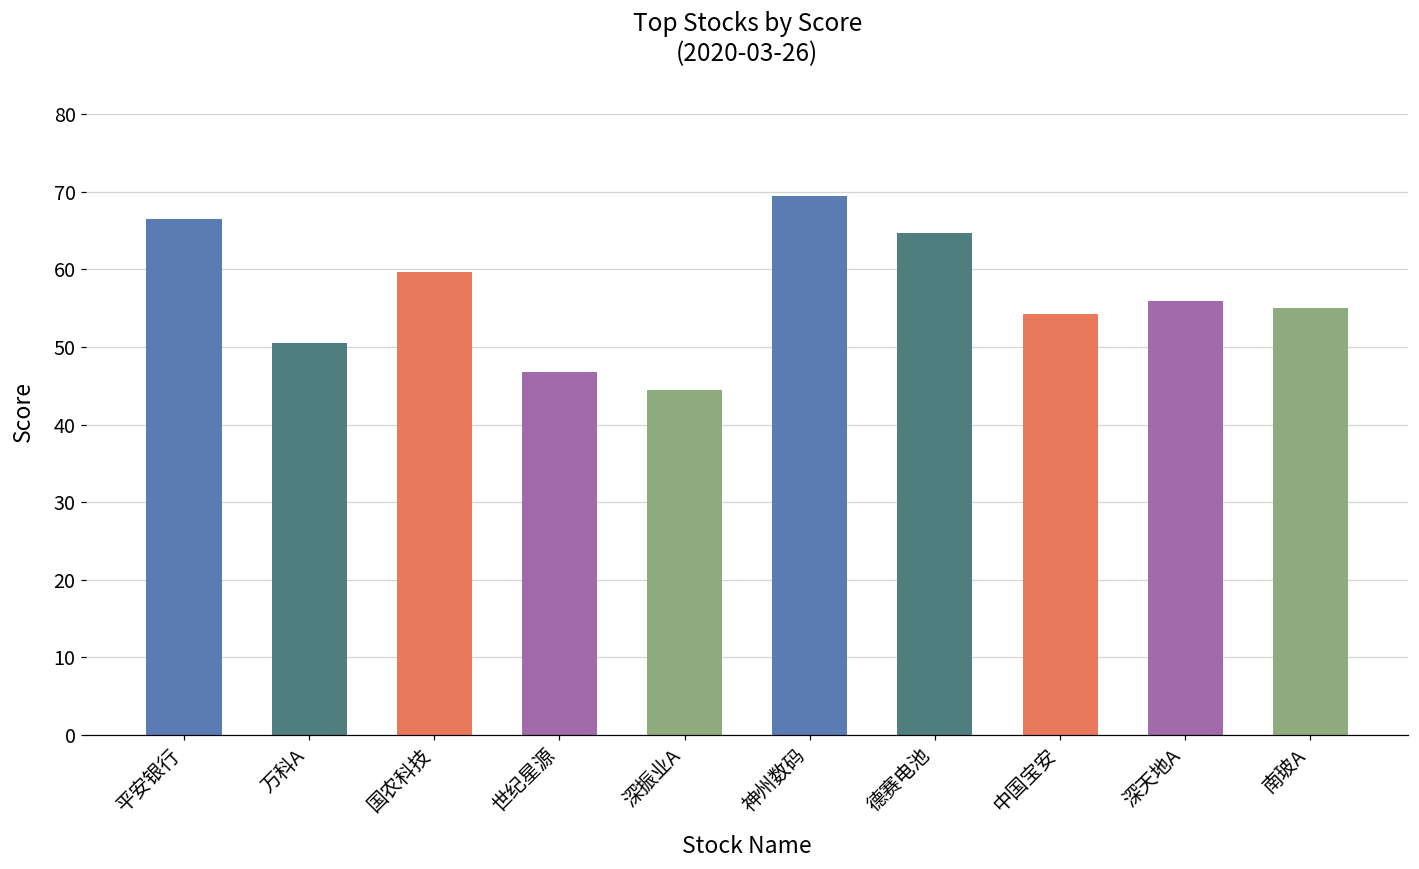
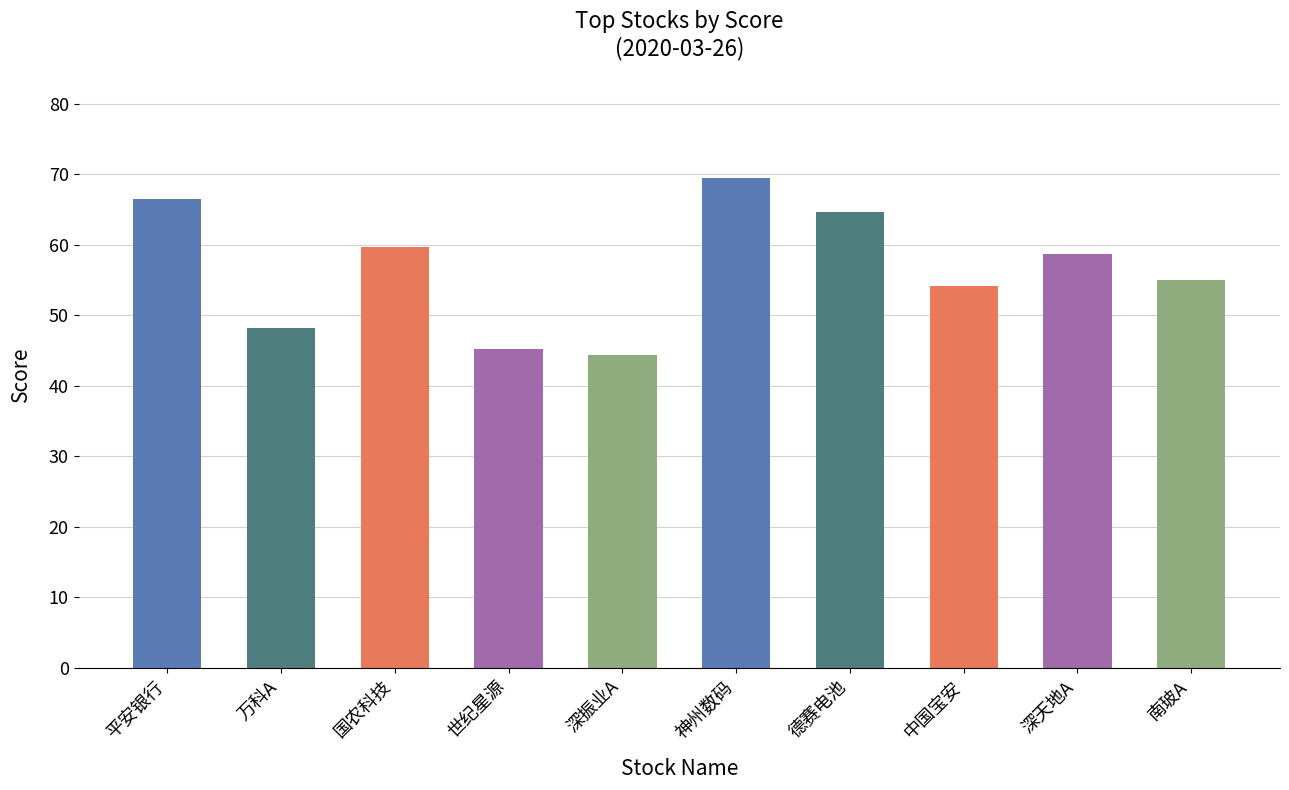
  {
    "平安银行": 67,
-   "万科A": 51,
+   "万科A": 48,
    "国农科技": 60,
-   "世纪星源": 47,
+   "世纪星源": 45,
    "深振业A": 44,
    "神州数码": 69,
    "德赛电池": 65,
    "中国宝安": 54,
-   "深天地A": 56,
+   "深天地A": 59,
    "南玻A": 55
  }
